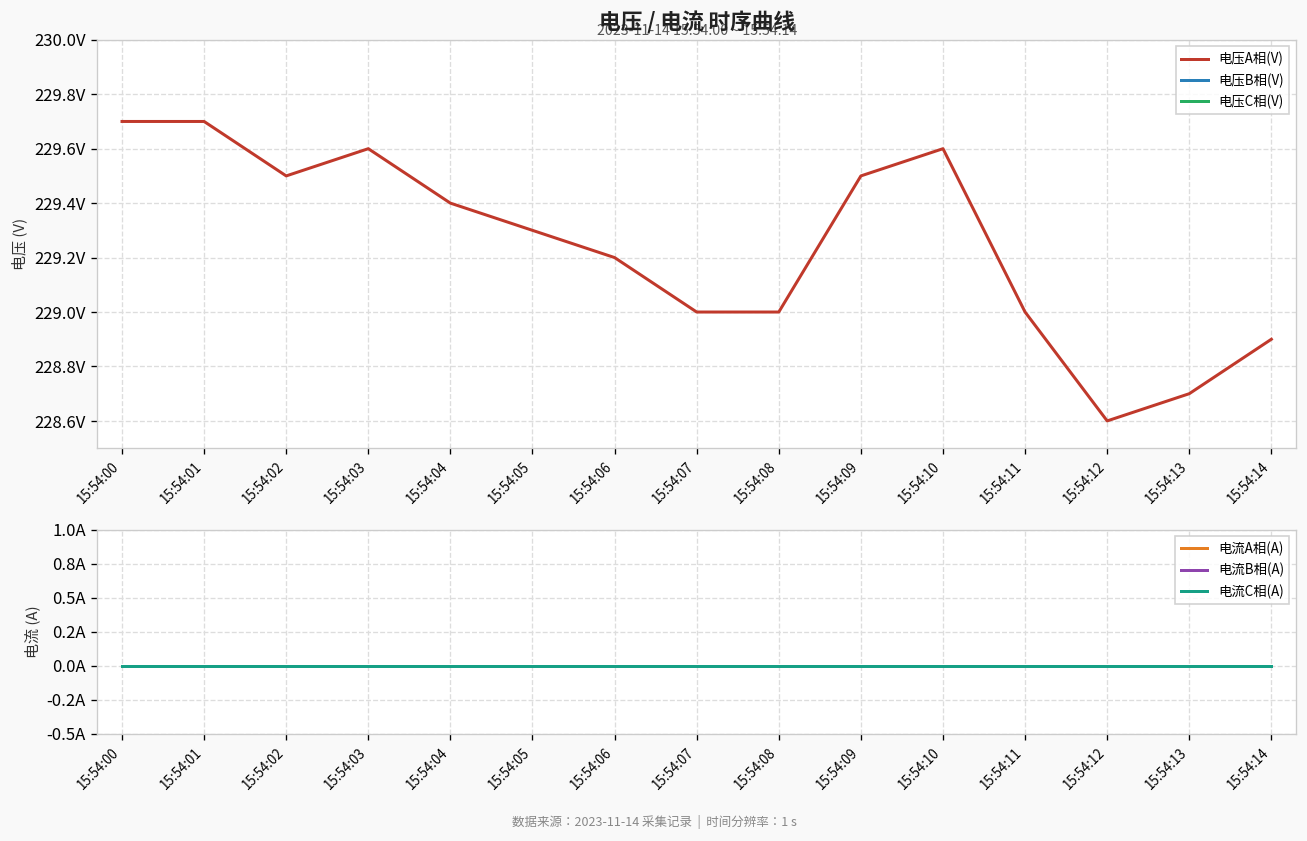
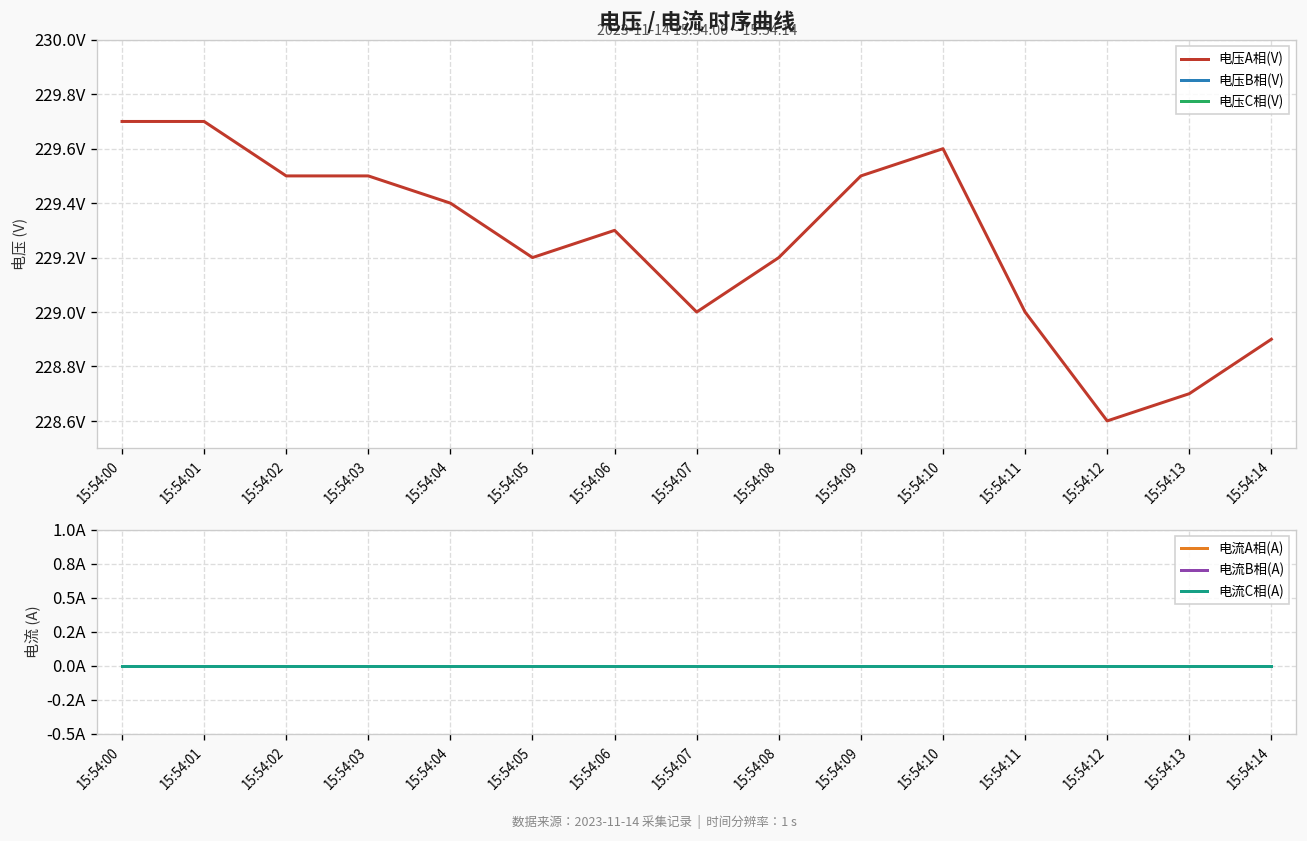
  {
    "电压 / 电流 时序曲线": {
      "电压A相(V)": {
        "15:54:00": "229.7V",
        "15:54:01": "229.7V",
        "15:54:02": "229.5V",
-       "15:54:03": "229.6V",
+       "15:54:03": "229.5V",
        "15:54:04": "229.4V",
-       "15:54:05": "229.3V",
-       "15:54:06": "229.2V",
+       "15:54:05": "229.2V",
+       "15:54:06": "229.3V",
        "15:54:07": "229.0V",
-       "15:54:08": "229.0V",
+       "15:54:08": "229.2V",
        "15:54:09": "229.5V",
        "15:54:10": "229.6V",
        "15:54:11": "229.0V",
        "15:54:12": "228.6V",
        "15:54:13": "228.7V",
        "15:54:14": "228.9V"
      }
    }
  }
